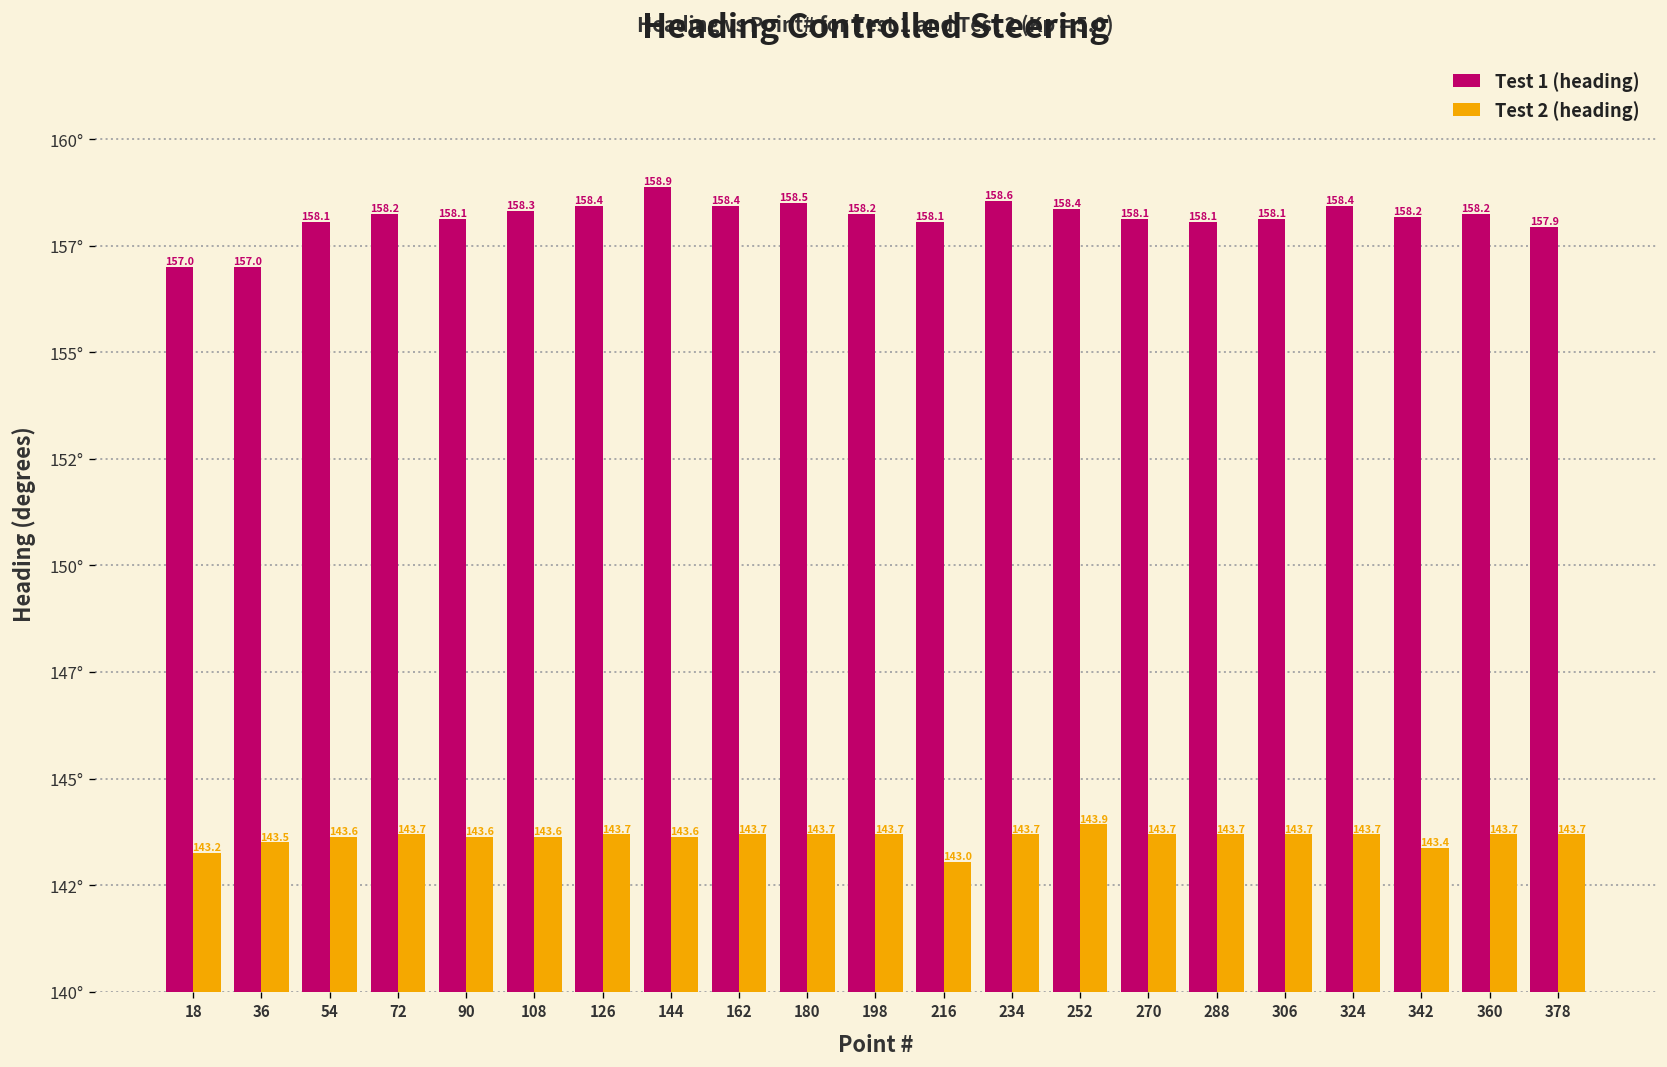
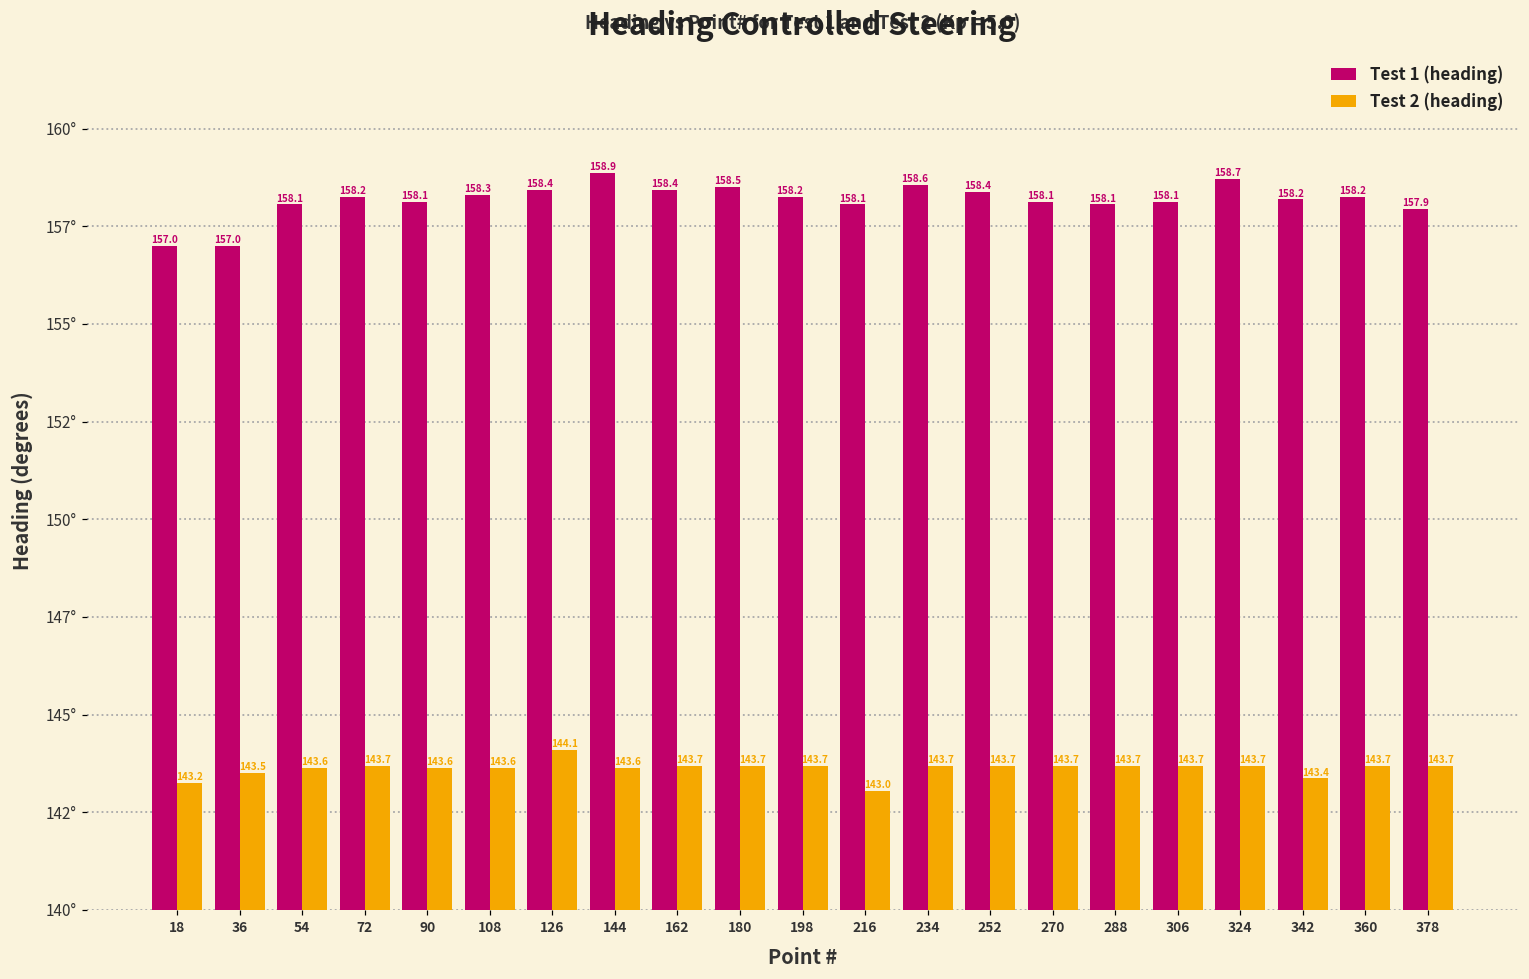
  {
    "Test 1 (heading)": {
      "18": 157.0,
      "36": 157.0,
      "54": 158.1,
      "72": 158.2,
      "90": 158.1,
      "108": 158.3,
      "126": 158.4,
      "144": 158.9,
      "162": 158.4,
      "180": 158.5,
      "198": 158.2,
      "216": 158.1,
      "234": 158.6,
      "252": 158.4,
      "270": 158.1,
      "288": 158.1,
      "306": 158.1,
-     "324": 158.4,
+     "324": 158.7,
      "342": 158.2,
      "360": 158.2,
      "378": 157.9
    },
    "Test 2 (heading)": {
      "18": 143.2,
      "36": 143.5,
      "54": 143.6,
      "72": 143.7,
      "90": 143.6,
      "108": 143.6,
-     "126": 143.7,
+     "126": 144.1,
      "144": 143.6,
      "162": 143.7,
      "180": 143.7,
      "198": 143.7,
      "216": 143.0,
      "234": 143.7,
-     "252": 143.9,
+     "252": 143.7,
      "270": 143.7,
      "288": 143.7,
      "306": 143.7,
      "324": 143.7,
      "342": 143.4,
      "360": 143.7,
      "378": 143.7
    }
  }
